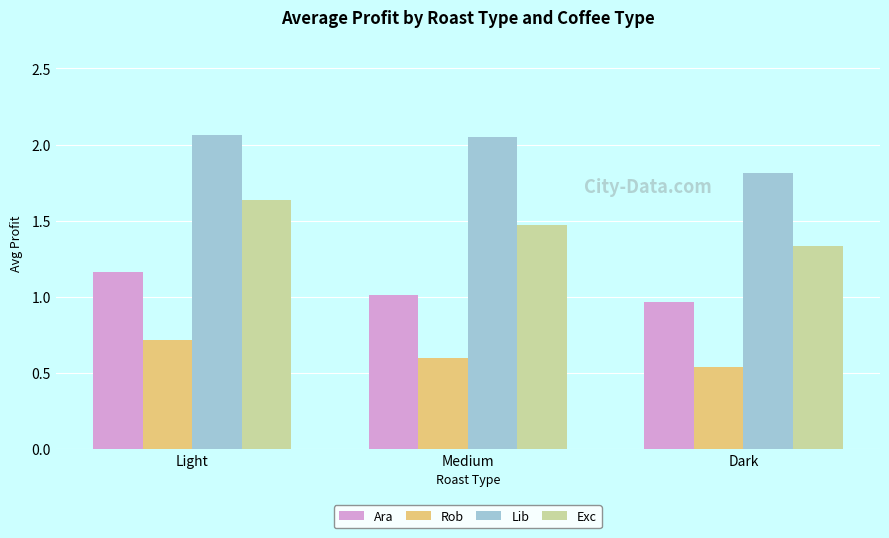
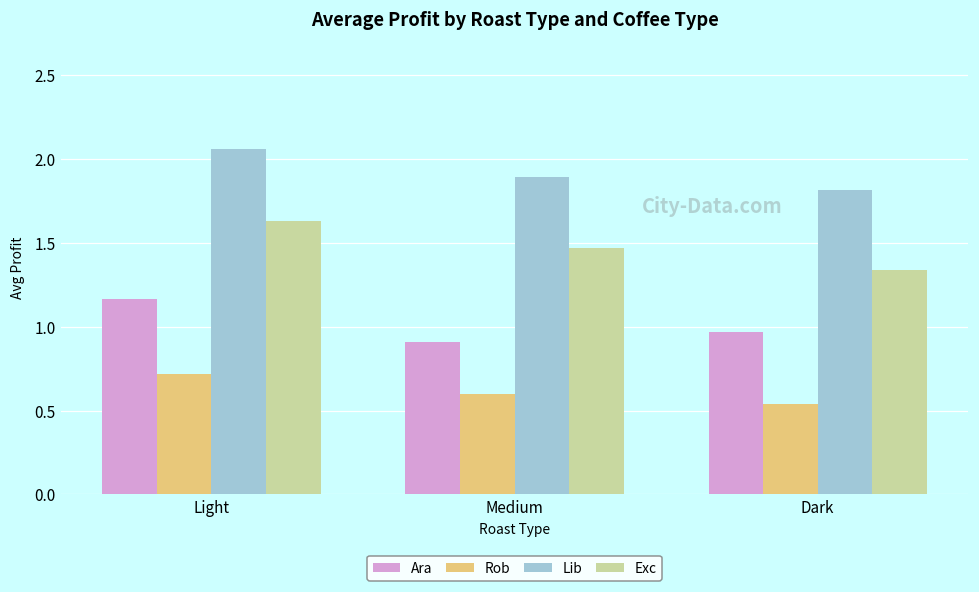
  {
    "Ara": {
      "Light": 1.17,
-     "Medium": 1.01,
+     "Medium": 0.91,
      "Dark": 0.97
    },
    "Lib": {
      "Light": 2.06,
-     "Medium": 2.05,
+     "Medium": 1.89,
      "Dark": 1.82
    }
  }
